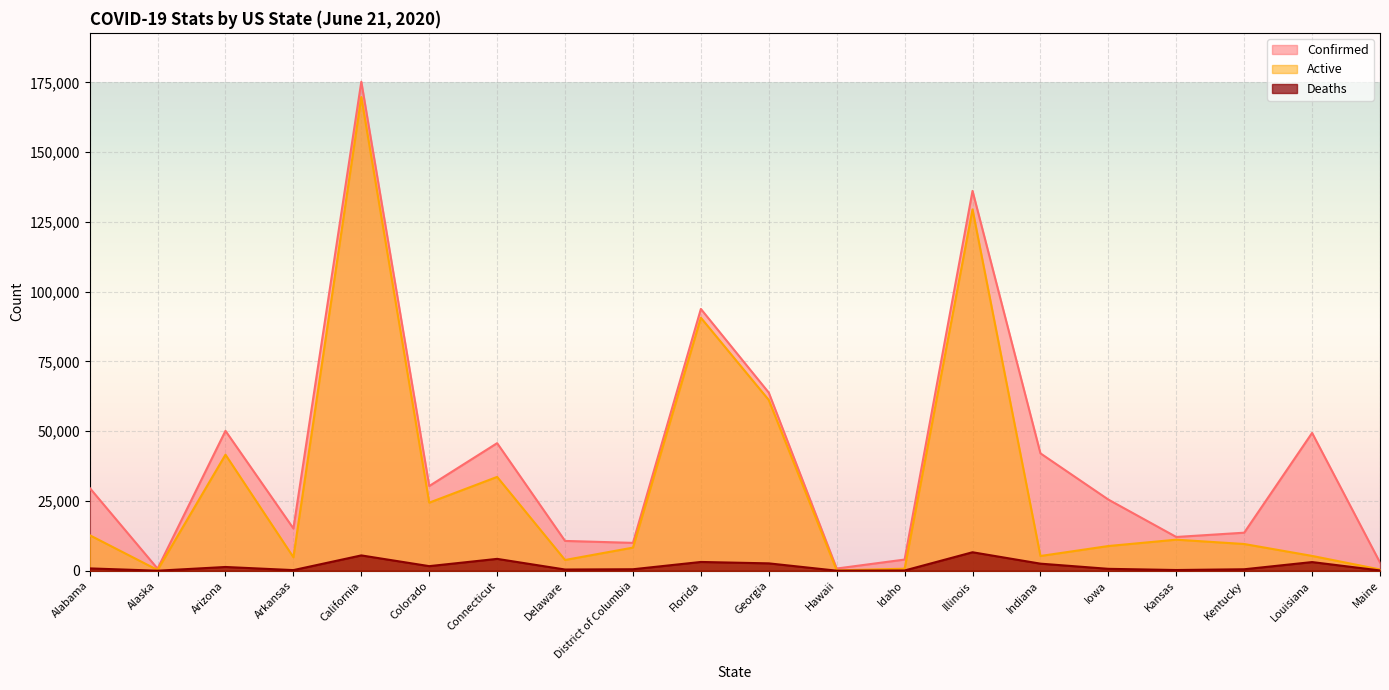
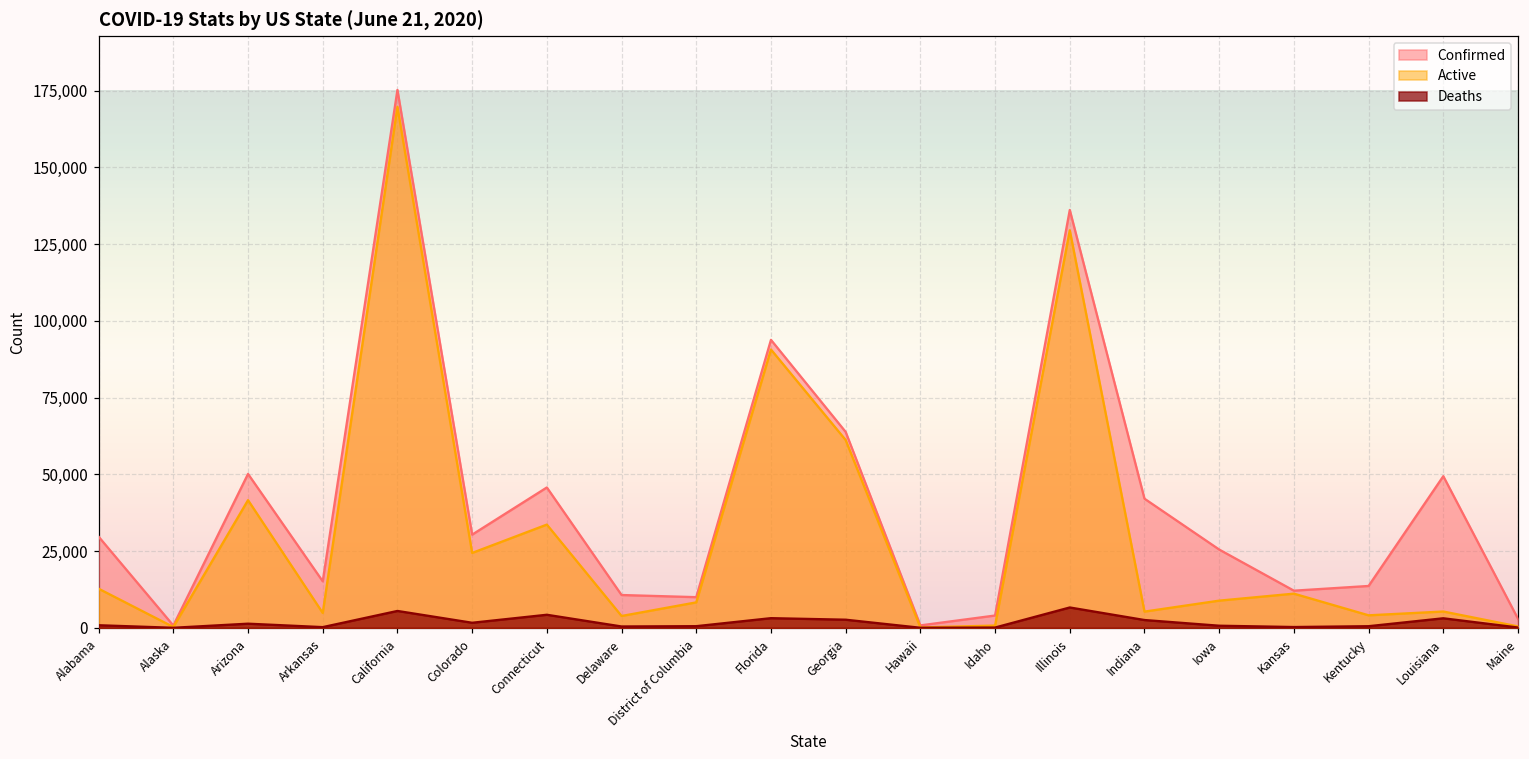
  {
    "Confirmed": {
      "Alabama": "30,000",
      "Arizona": "50,000",
      "Arkansas": "15,000",
      "California": "175,000",
      "Colorado": "30,000",
      "Connecticut": "46,000",
      "Delaware": "11,000",
      "District of Columbia": "10,000",
      "Florida": "94,000",
      "Georgia": "64,000",
      "Idaho": "4,000",
      "Illinois": "136,000",
      "Indiana": "42,000",
      "Iowa": "25,000",
      "Kansas": "12,000",
      "Kentucky": "14,000",
      "Louisiana": "49,000",
      "Maine": "3,000"
    },
    "Active": {
      "Alabama": "13,000",
      "Arizona": "42,000",
      "Arkansas": "5,000",
      "California": "170,000",
      "Colorado": "24,000",
      "Connecticut": "34,000",
      "Delaware": "4,000",
      "District of Columbia": "8,000",
      "Florida": "91,000",
      "Georgia": "61,000",
      "Illinois": "129,000",
      "Indiana": "5,000",
      "Iowa": "9,000",
      "Kansas": "11,000",
-     "Kentucky": "10,000",
+     "Kentucky": "4,000",
      "Louisiana": "5,000"
    },
    "Deaths": {
      "Alabama": "1,000",
      "Arizona": "1,000",
      "Arkansas": "0",
      "California": "5,000",
      "Colorado": "2,000",
      "Connecticut": "4,000",
      "Delaware": "0",
      "District of Columbia": "1,000",
      "Florida": "3,000",
      "Georgia": "3,000",
      "Illinois": "7,000",
      "Indiana": "3,000",
      "Iowa": "1,000",
      "Kansas": "0",
      "Kentucky": "1,000",
      "Louisiana": "3,000"
    }
  }
